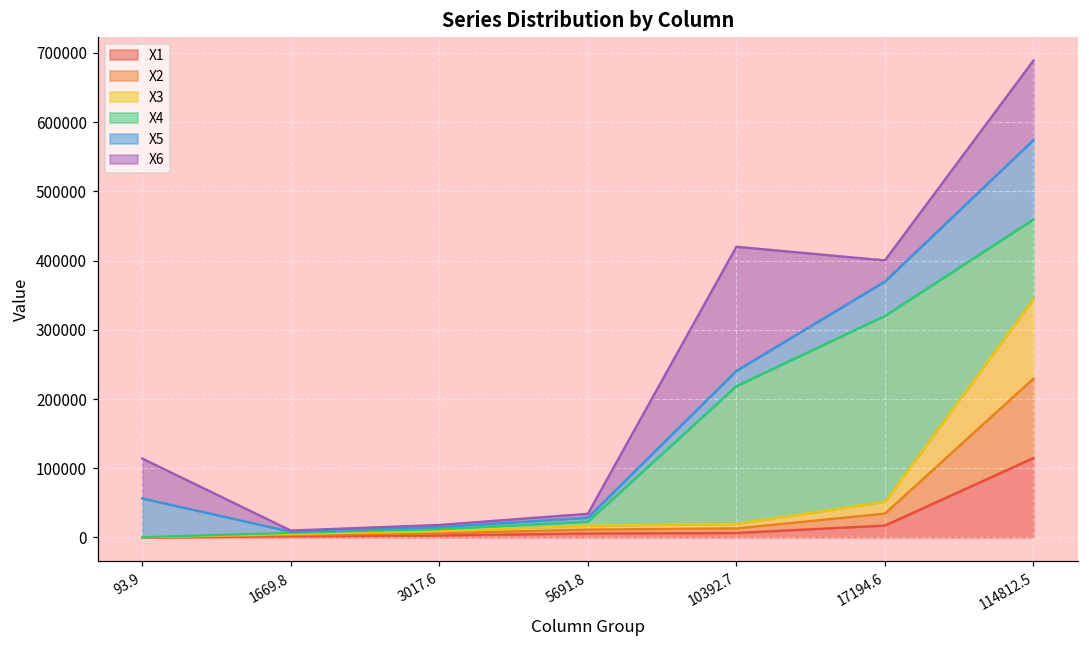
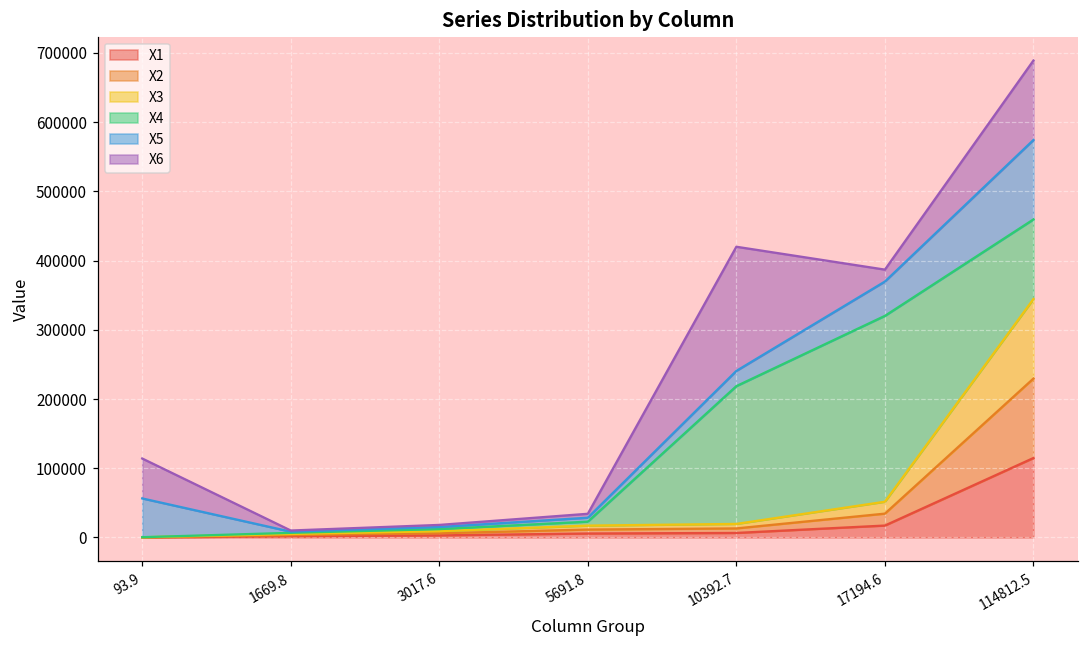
  {
    "X4": {
      "5691.8": 10000,
      "10392.7": 200000,
      "17194.6": 270000,
      "114812.5": 110000
    },
    "X5": {
      "93.9": 60000,
      "5691.8": 10000,
      "10392.7": 20000,
      "17194.6": 50000,
      "114812.5": 110000
    },
    "X6": {
      "93.9": 60000,
      "5691.8": 10000,
      "10392.7": 180000,
-     "17194.6": 30000,
+     "17194.6": 20000,
      "114812.5": 110000
    }
  }
